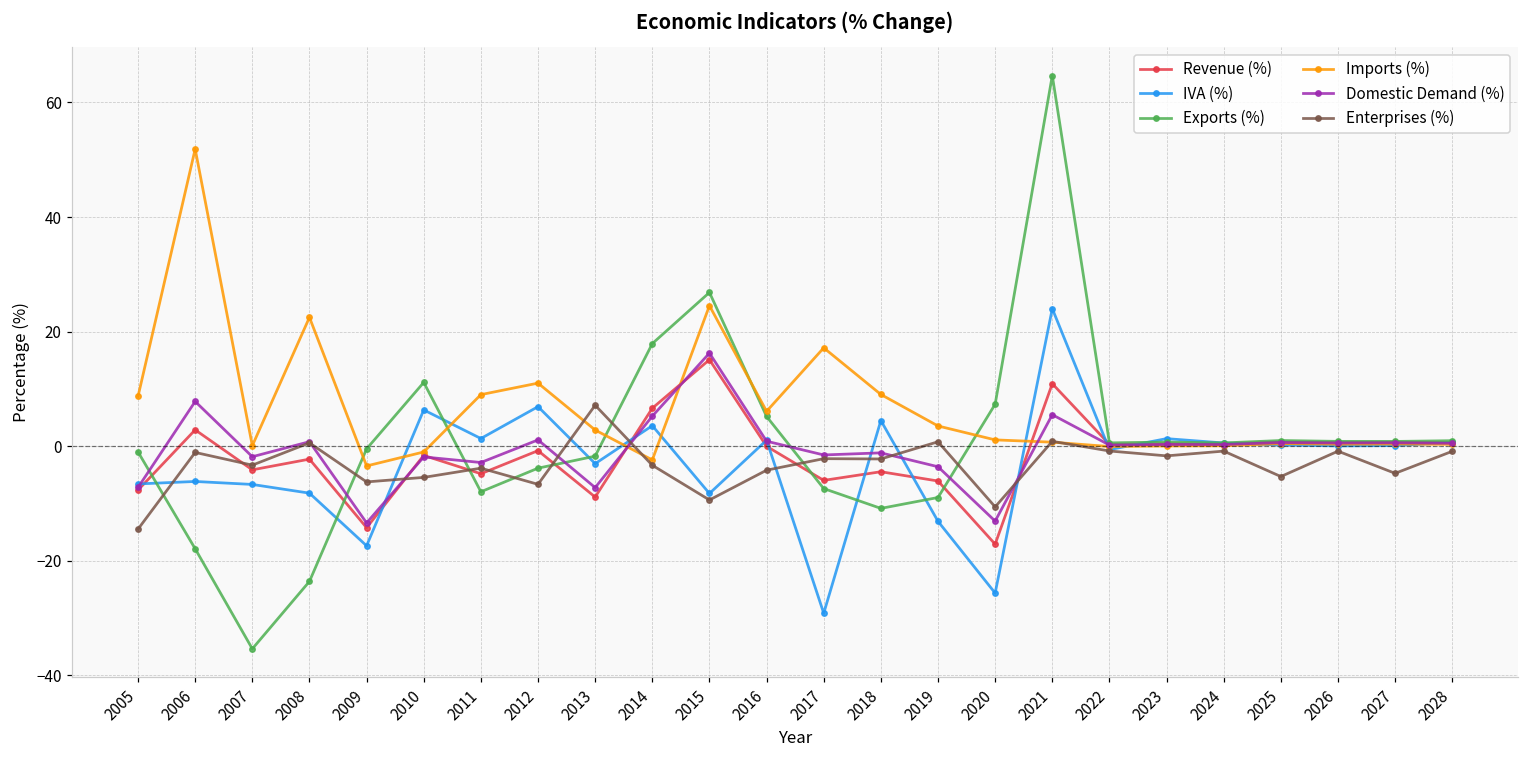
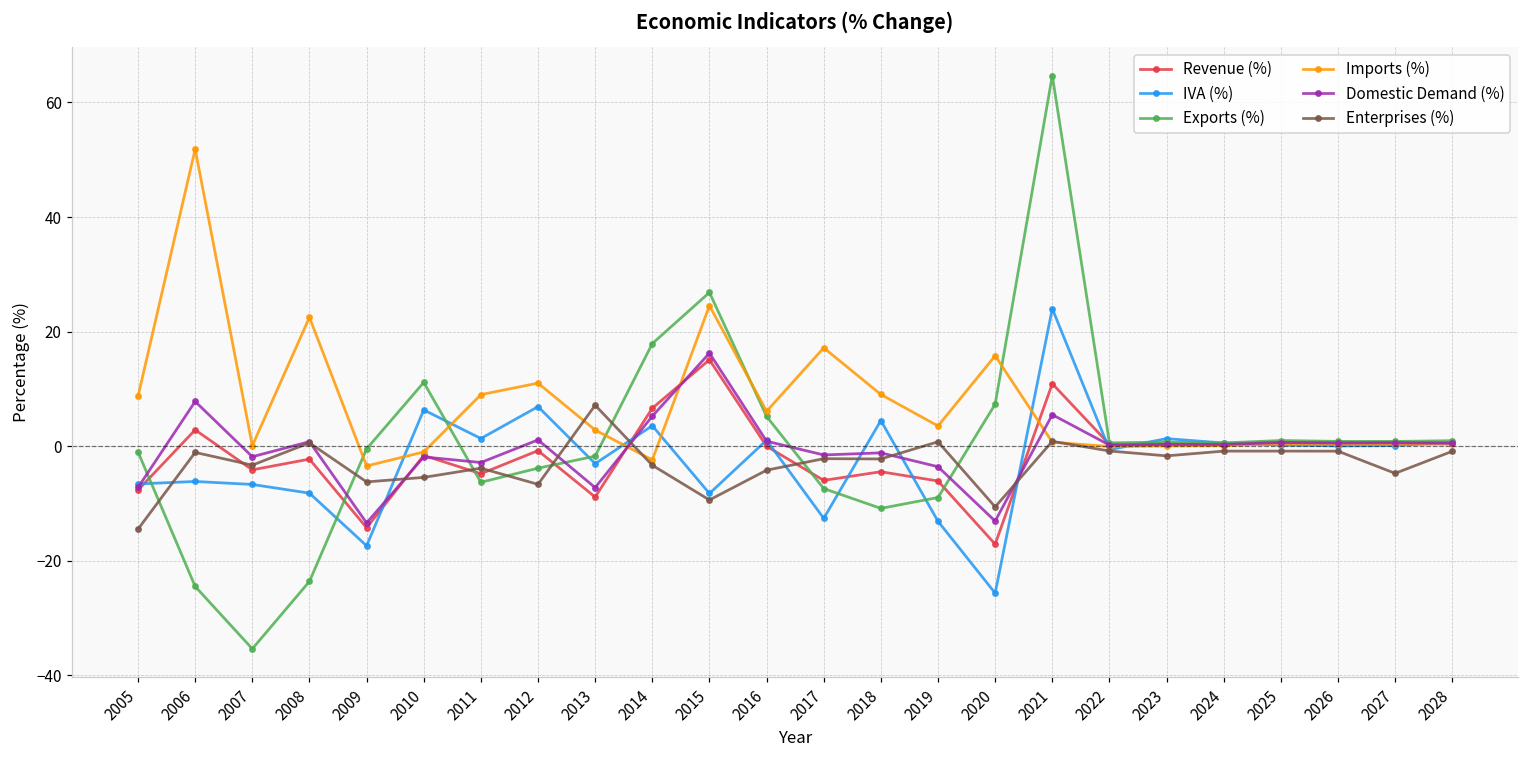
  {
    "Revenue (%)": {
      "2006": 3,
      "2007": -4,
      "2008": -2,
      "2009": -14,
      "2011": -5,
      "2012": -1,
      "2013": -9,
      "2014": 7,
      "2015": 15,
      "2016": 0,
      "2017": -6,
      "2018": -4,
      "2019": -6,
      "2020": -17,
      "2021": 11
    },
    "IVA (%)": {
      "2005": -7,
      "2006": -6,
      "2007": -7,
      "2008": -8,
      "2009": -17,
      "2010": 6,
      "2011": 1,
      "2012": 7,
      "2013": -3,
      "2014": 4,
      "2015": -8,
-     "2017": -29,
+     "2017": -13,
      "2018": 4,
      "2019": -13,
      "2020": -26,
      "2021": 24,
      "2023": 1
    },
    "Exports (%)": {
      "2005": -1,
-     "2006": -18,
+     "2006": -25,
      "2007": -35,
      "2008": -24,
      "2009": 0,
      "2010": 11,
-     "2011": -8,
+     "2011": -6,
      "2012": -4,
      "2013": -2,
      "2014": 18,
      "2015": 27,
      "2016": 5,
      "2017": -7,
      "2018": -11,
      "2019": -9,
      "2020": 7,
      "2021": 65
    },
    "Imports (%)": {
      "2005": 9,
      "2006": 52,
      "2007": 0,
      "2008": 22,
      "2009": -3,
      "2010": -1,
      "2011": 9,
      "2012": 11,
      "2013": 3,
      "2014": -2,
      "2015": 25,
      "2016": 6,
      "2017": 17,
      "2018": 9,
      "2019": 4,
-     "2020": 1
+     "2020": 16
    },
    "Domestic Demand (%)": {
      "2006": 8,
      "2007": -2,
      "2009": -13,
      "2011": -3,
      "2012": 1,
      "2013": -7,
      "2014": 5,
      "2015": 16,
      "2017": -2,
      "2018": -1,
      "2019": -4,
      "2020": -13,
      "2021": 5
    },
    "Enterprises (%)": {
      "2005": -14,
      "2006": -1,
      "2007": -3,
      "2009": -6,
      "2010": -5,
      "2011": -4,
      "2012": -7,
      "2013": 7,
      "2014": -3,
      "2015": -9,
      "2016": -4,
      "2017": -2,
      "2018": -2,
      "2019": 1,
      "2020": -11,
      "2023": -2,
      "2024": -1,
-     "2025": -5,
+     "2025": -1,
      "2026": -1,
      "2027": -5,
      "2028": -1
    }
  }
